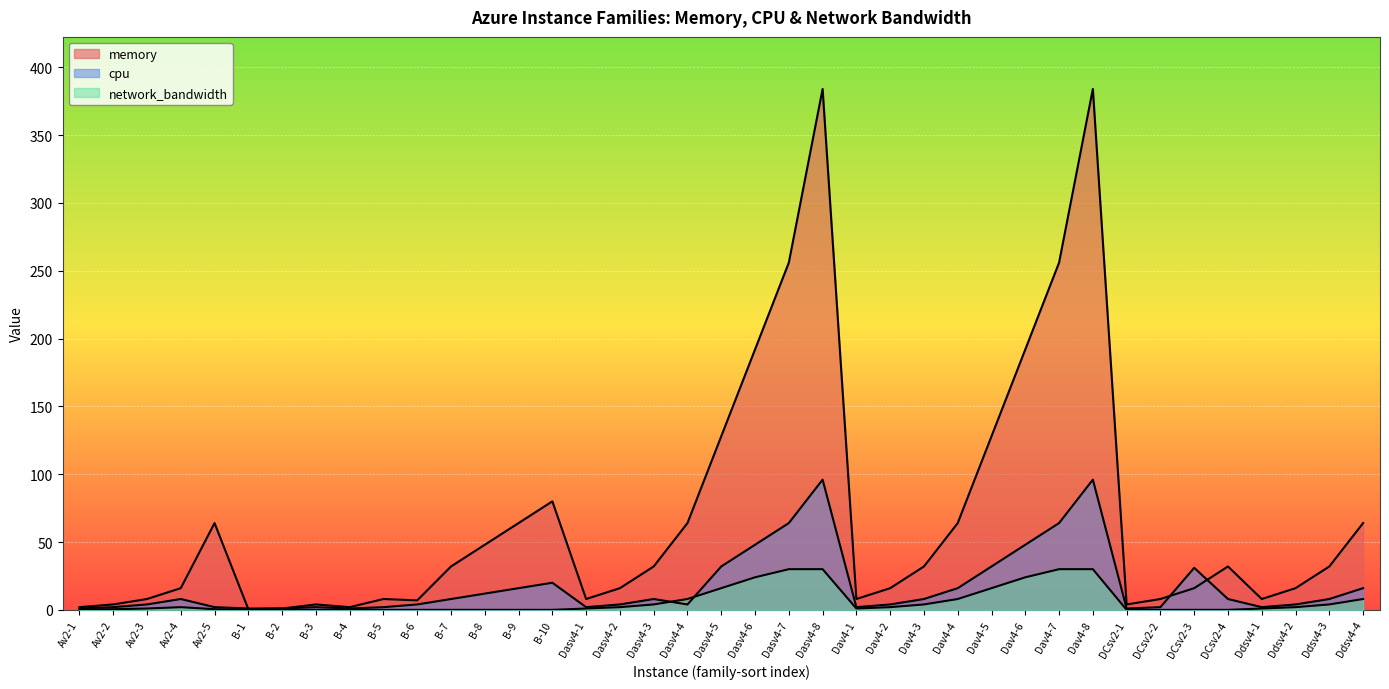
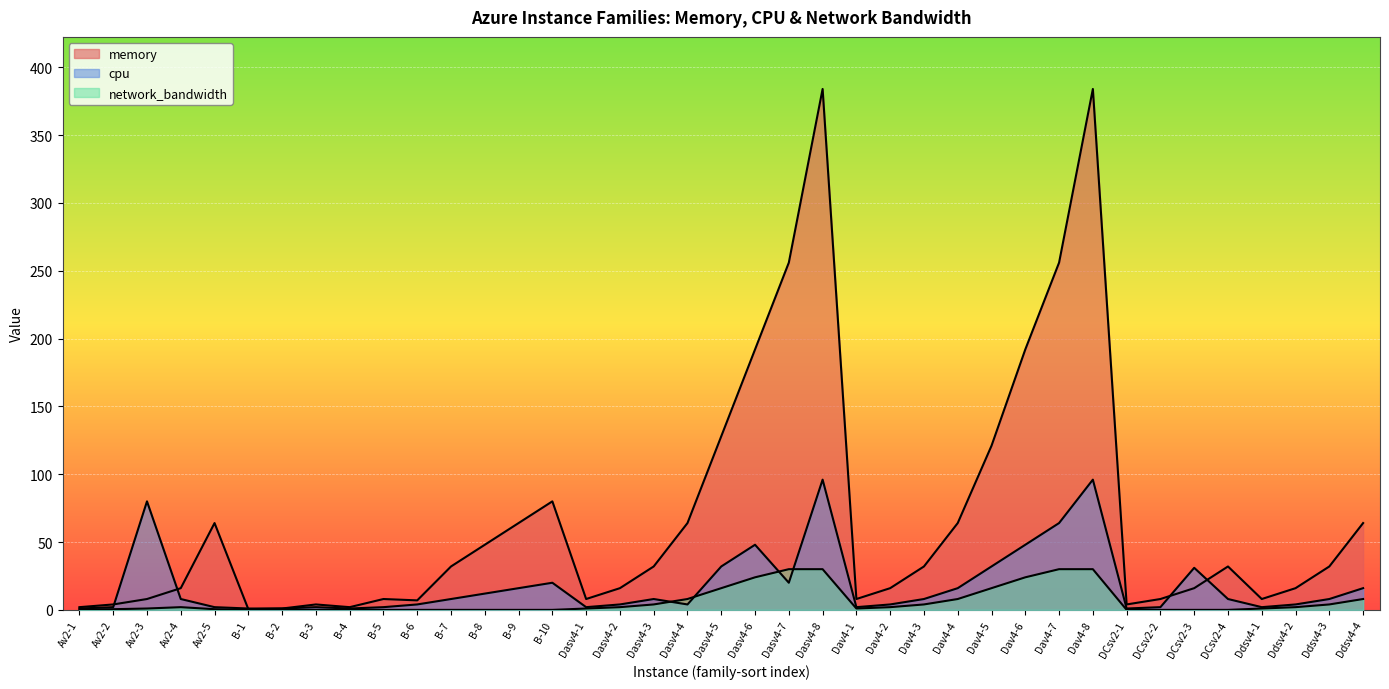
  {
    "memory": {
      "Av2-2": 4,
      "Av2-3": 8,
      "Av2-4": 16,
      "Av2-5": 64,
      "B-3": 4,
      "B-5": 8,
      "B-6": 7,
      "B-7": 32,
      "B-8": 48,
      "B-9": 64,
      "B-10": 80,
      "Dasv4-1": 8,
      "Dasv4-2": 16,
      "Dasv4-3": 32,
      "Dasv4-4": 64,
      "Dasv4-5": 128,
      "Dasv4-6": 192,
      "Dasv4-7": 256,
      "Dasv4-8": 384,
      "Dav4-1": 8,
      "Dav4-2": 16,
      "Dav4-3": 32,
      "Dav4-4": 64,
-     "Dav4-5": 128,
+     "Dav4-5": 121,
      "Dav4-6": 192,
      "Dav4-7": 256,
      "Dav4-8": 384,
      "DCsv2-1": 4,
      "DCsv2-2": 8,
      "DCsv2-3": 16,
      "DCsv2-4": 32,
      "Ddsv4-1": 8,
      "Ddsv4-2": 16,
      "Ddsv4-3": 32,
      "Ddsv4-4": 64
    },
    "cpu": {
-     "Av2-3": 4,
+     "Av2-3": 80,
      "Av2-4": 8,
      "B-3": 2,
      "B-5": 2,
      "B-6": 4,
      "B-7": 8,
      "B-8": 12,
      "B-9": 16,
      "B-10": 20,
      "Dasv4-2": 4,
      "Dasv4-3": 8,
      "Dasv4-4": 4,
      "Dasv4-5": 32,
      "Dasv4-6": 48,
-     "Dasv4-7": 64,
+     "Dasv4-7": 20,
      "Dasv4-8": 96,
      "Dav4-2": 4,
      "Dav4-3": 8,
      "Dav4-4": 16,
      "Dav4-5": 32,
      "Dav4-6": 48,
      "Dav4-7": 64,
      "Dav4-8": 96,
      "DCsv2-2": 2,
      "DCsv2-3": 31,
      "DCsv2-4": 8,
      "Ddsv4-2": 4,
      "Ddsv4-3": 8,
      "Ddsv4-4": 16
    },
    "network_bandwidth": {
      "Av2-3": 1,
      "Av2-4": 2,
      "B-3": 0,
      "B-5": 0,
      "B-6": 0,
      "B-7": 0,
      "B-8": 0,
      "B-9": 0,
      "B-10": 0,
      "Dasv4-2": 2,
      "Dasv4-3": 4,
      "Dasv4-4": 8,
      "Dasv4-5": 16,
      "Dasv4-6": 24,
      "Dasv4-7": 30,
      "Dasv4-8": 30,
      "Dav4-2": 2,
      "Dav4-3": 4,
      "Dav4-4": 8,
      "Dav4-5": 16,
      "Dav4-6": 24,
      "Dav4-7": 30,
      "Dav4-8": 30,
      "DCsv2-2": 0,
      "DCsv2-3": 0,
      "DCsv2-4": 0,
      "Ddsv4-2": 2,
      "Ddsv4-3": 4,
      "Ddsv4-4": 8
    }
  }
